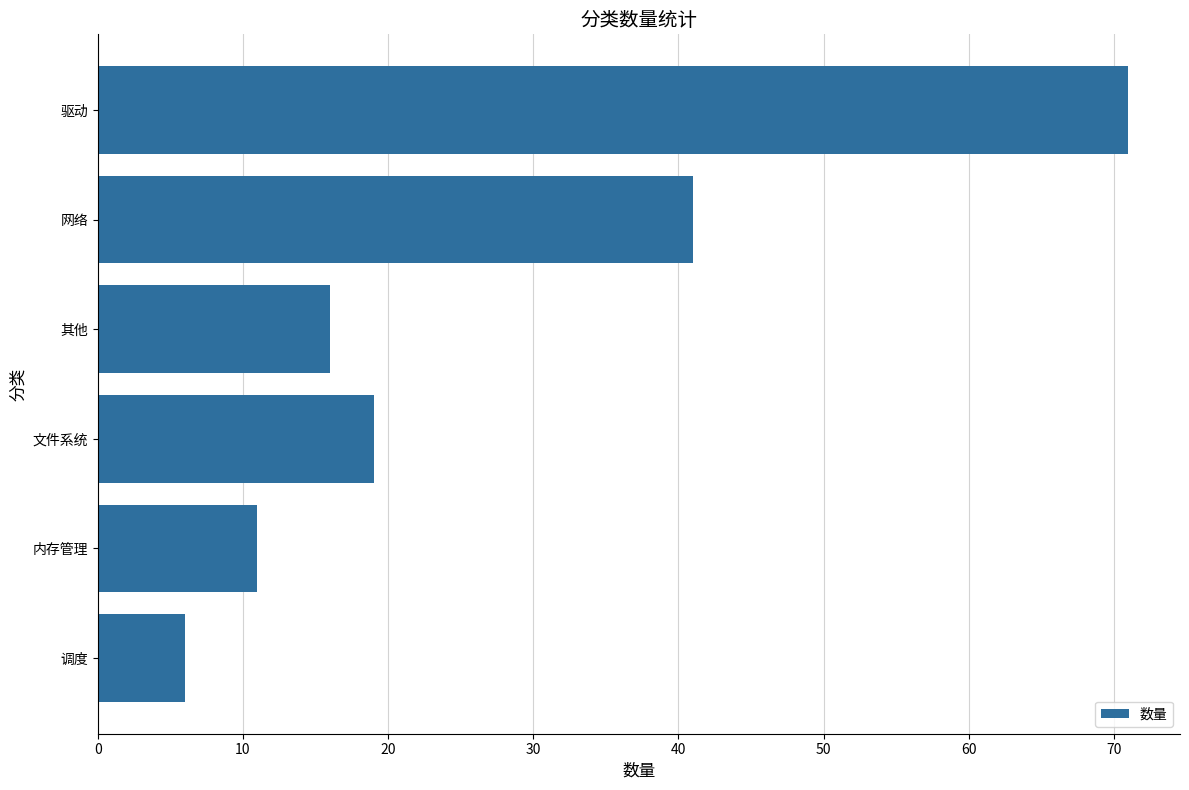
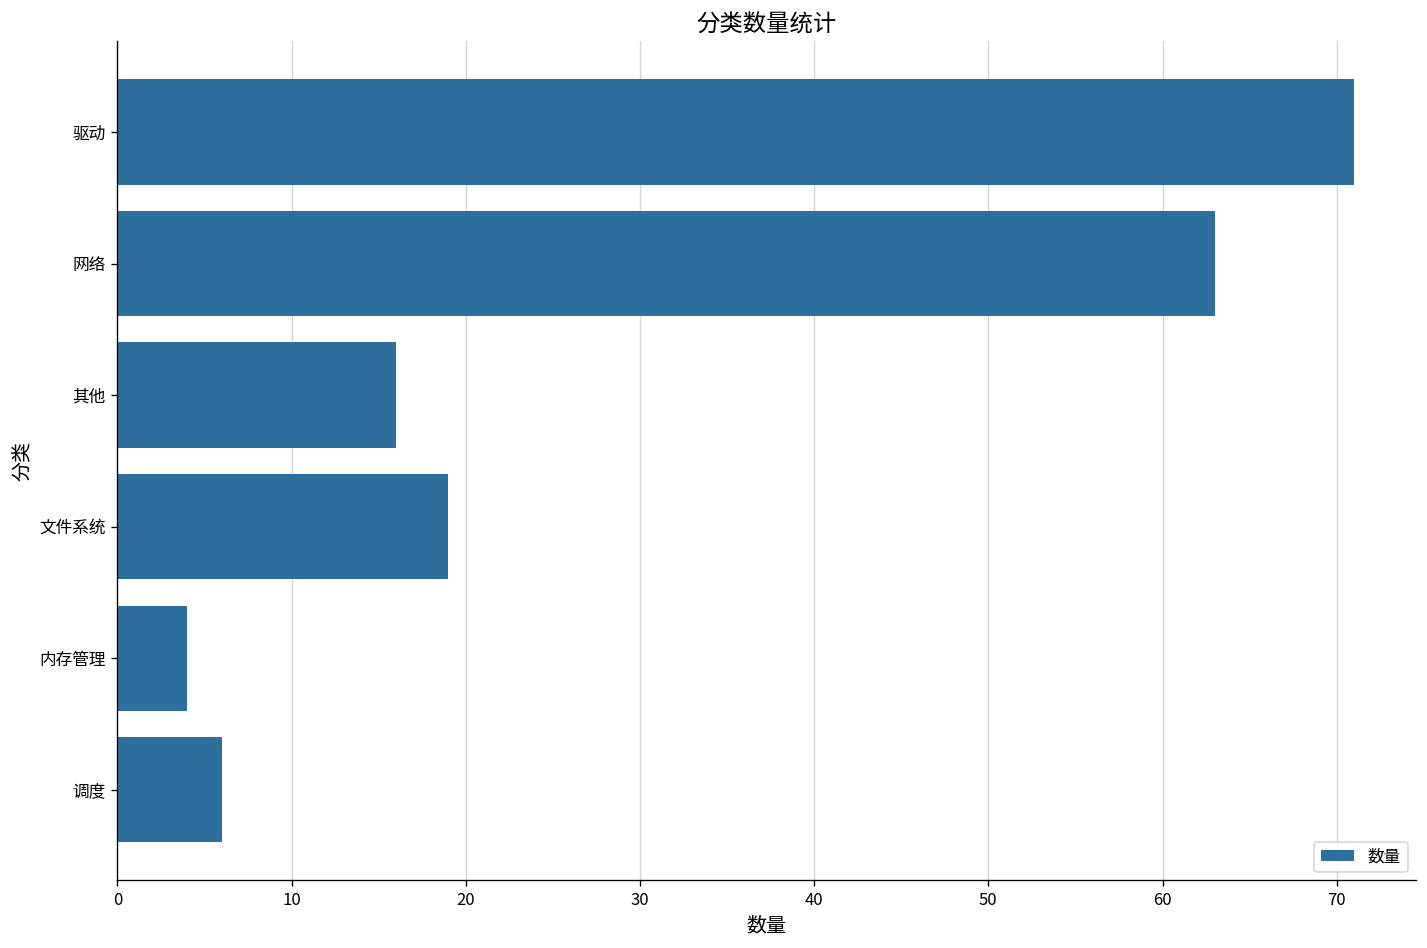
  {
    "驱动": 71,
-   "网络": 41,
+   "网络": 63,
    "其他": 16,
    "文件系统": 19,
-   "内存管理": 11,
+   "内存管理": 4,
    "调度": 6
  }
